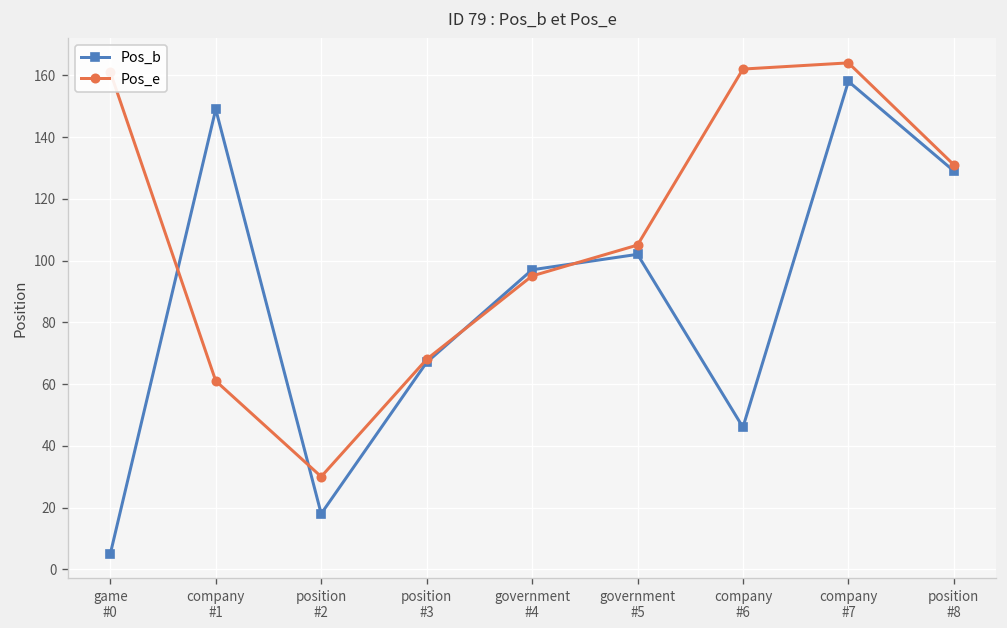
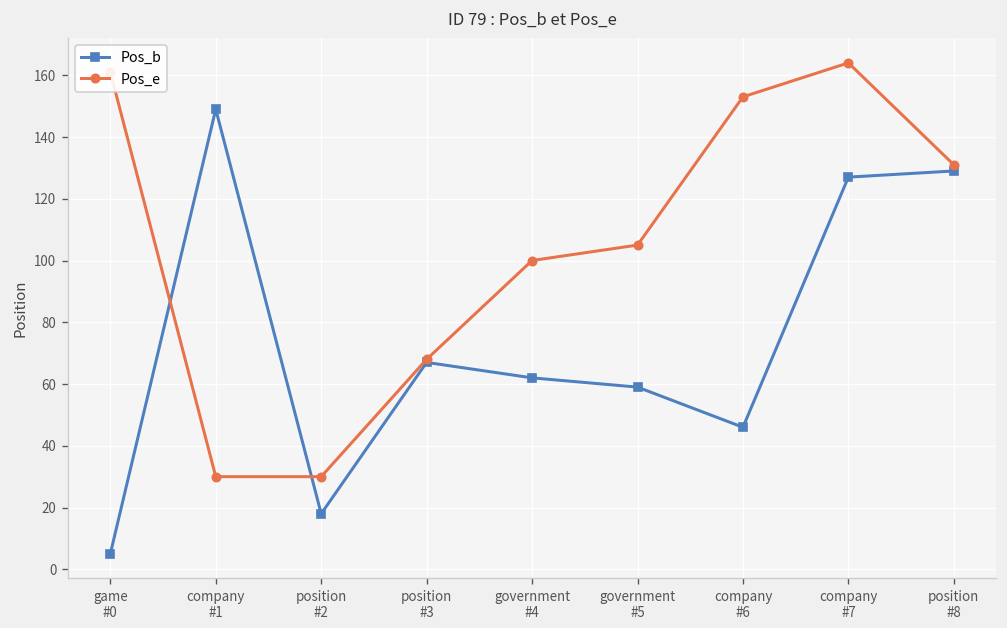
  {
    "Pos_b": {
      "game #0": 5,
      "company #1": 149,
      "position #2": 18,
      "position #3": 67,
-     "government #4": 97,
-     "government #5": 102,
+     "government #4": 62,
+     "government #5": 59,
      "company #6": 46,
-     "company #7": 158,
+     "company #7": 127,
      "position #8": 129
    },
    "Pos_e": {
-     "company #1": 61,
+     "company #1": 30,
      "position #2": 30,
      "position #3": 68,
-     "government #4": 95,
+     "government #4": 100,
      "government #5": 105,
-     "company #6": 162,
+     "company #6": 153,
      "company #7": 164,
      "position #8": 131
    }
  }
